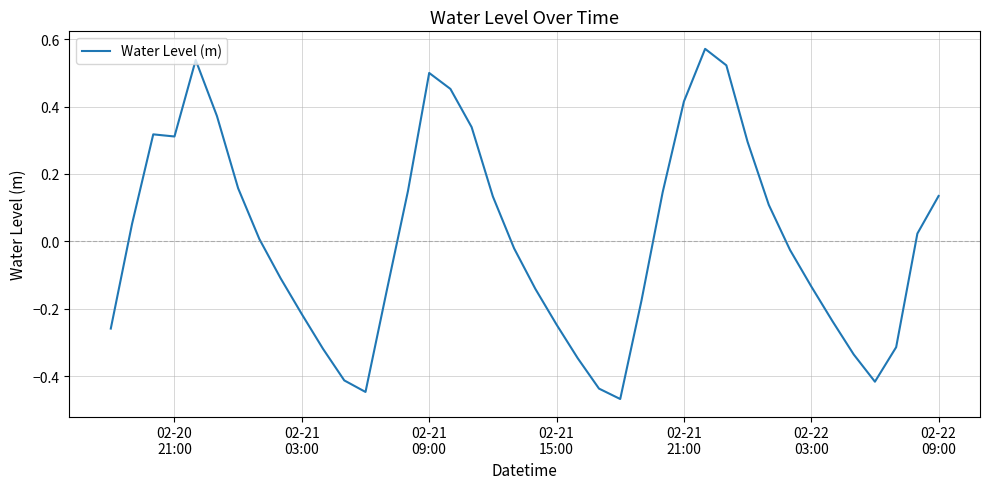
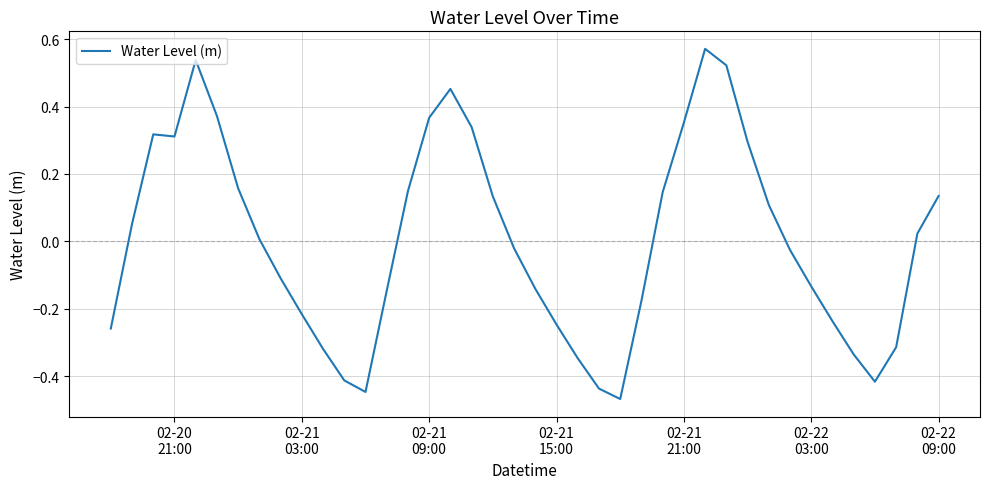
  {
    "02-20 21:00": 0.31,
    "02-21 03:00": -0.22,
-   "02-21 09:00": 0.50,
+   "02-21 09:00": 0.37,
    "02-21 15:00": -0.25,
-   "02-21 21:00": 0.41,
+   "02-21 21:00": 0.35,
    "02-22 03:00": -0.13,
    "02-22 09:00": 0.13
  }
